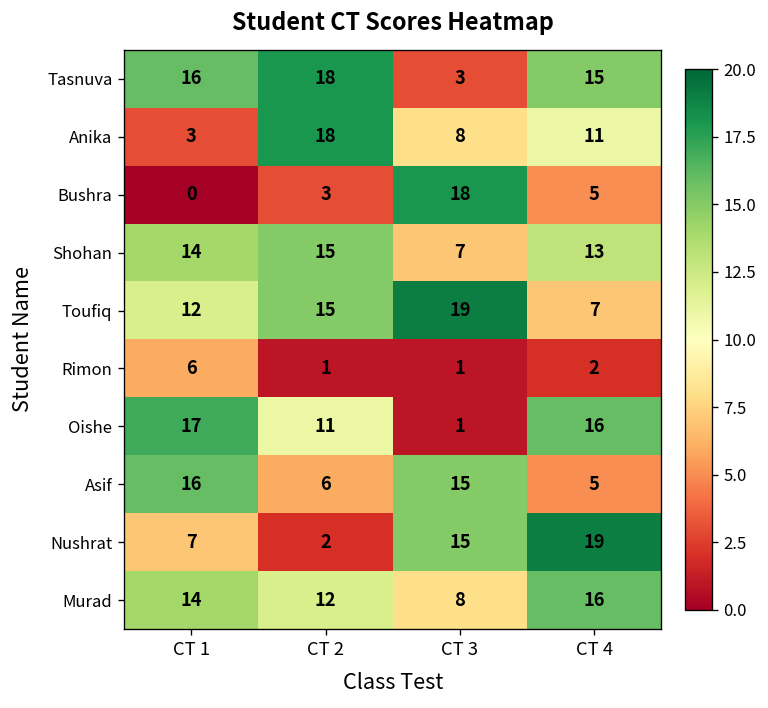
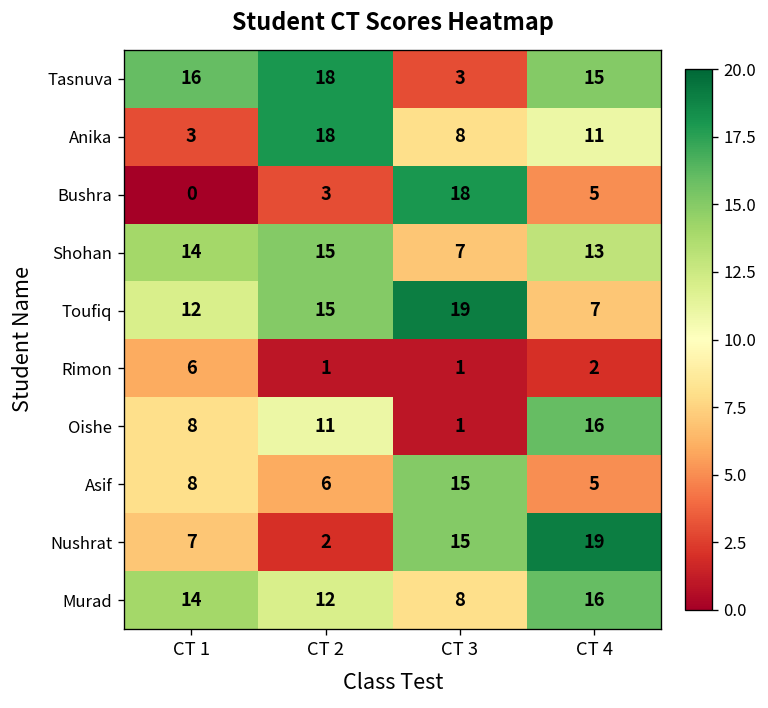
  {
    "Tasnuva": {
      "CT 1": 16,
      "CT 2": 18,
      "CT 3": 3,
      "CT 4": 15
    },
    "Anika": {
      "CT 1": 3,
      "CT 2": 18,
      "CT 3": 8,
      "CT 4": 11
    },
    "Bushra": {
      "CT 1": 0,
      "CT 2": 3,
      "CT 3": 18,
      "CT 4": 5
    },
    "Shohan": {
      "CT 1": 14,
      "CT 2": 15,
      "CT 3": 7,
      "CT 4": 13
    },
    "Toufiq": {
      "CT 1": 12,
      "CT 2": 15,
      "CT 3": 19,
      "CT 4": 7
    },
    "Rimon": {
      "CT 1": 6,
      "CT 2": 1,
      "CT 3": 1,
      "CT 4": 2
    },
    "Oishe": {
-     "CT 1": 17,
+     "CT 1": 8,
      "CT 2": 11,
      "CT 3": 1,
      "CT 4": 16
    },
    "Asif": {
-     "CT 1": 16,
+     "CT 1": 8,
      "CT 2": 6,
      "CT 3": 15,
      "CT 4": 5
    },
    "Nushrat": {
      "CT 1": 7,
      "CT 2": 2,
      "CT 3": 15,
      "CT 4": 19
    },
    "Murad": {
      "CT 1": 14,
      "CT 2": 12,
      "CT 3": 8,
      "CT 4": 16
    }
  }
